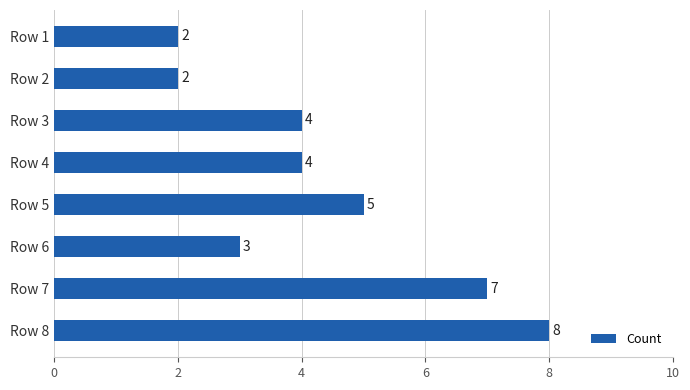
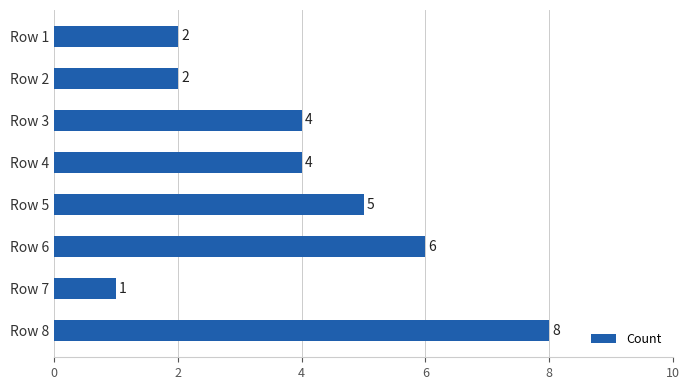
  {
    "Row 1": 2,
    "Row 2": 2,
    "Row 3": 4,
    "Row 4": 4,
    "Row 5": 5,
-   "Row 6": 3,
-   "Row 7": 7,
+   "Row 6": 6,
+   "Row 7": 1,
    "Row 8": 8
  }
